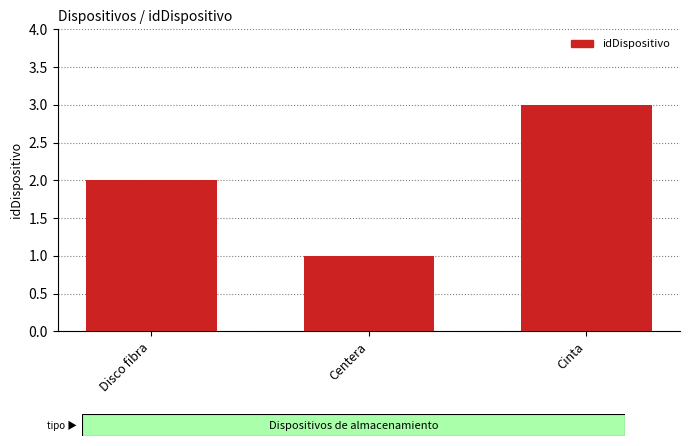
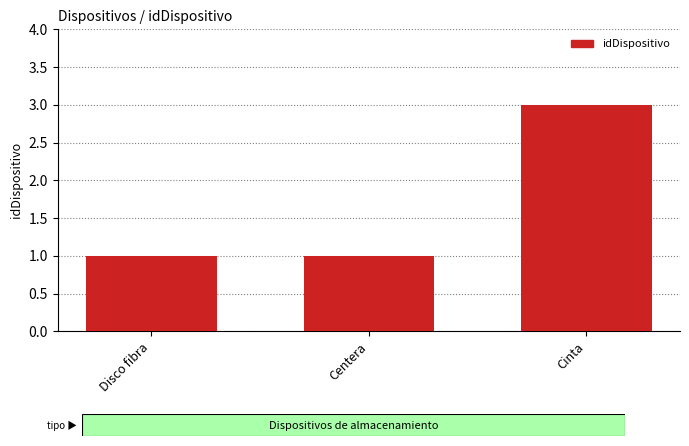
  {
-   "Disco fibra": 2,
+   "Disco fibra": 1,
    "Centera": 1,
    "Cinta": 3
  }
